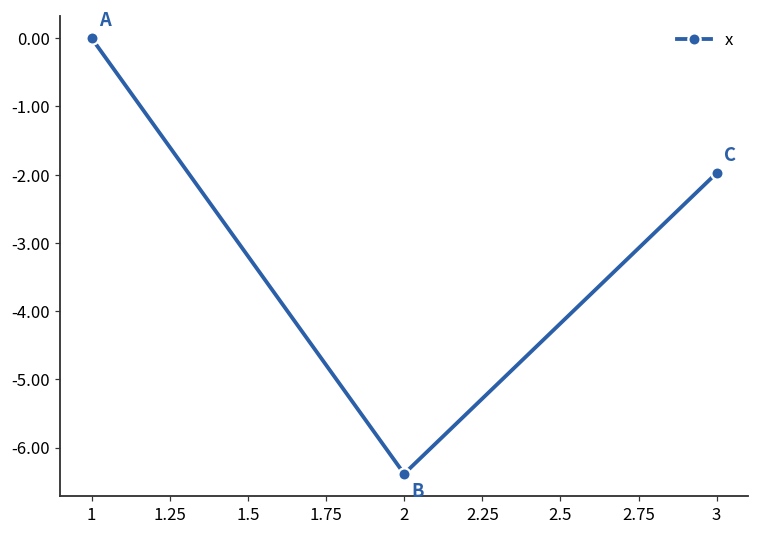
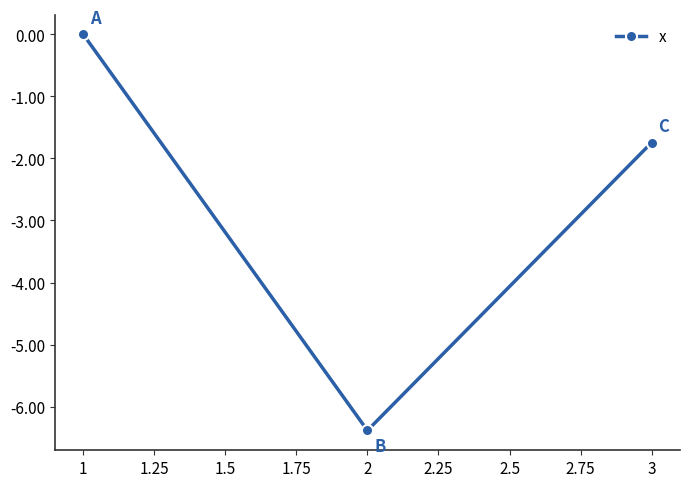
  {
    "1": 0.0,
    "2": -6.4,
-   "3": -2.0
+   "3": -1.7
  }
